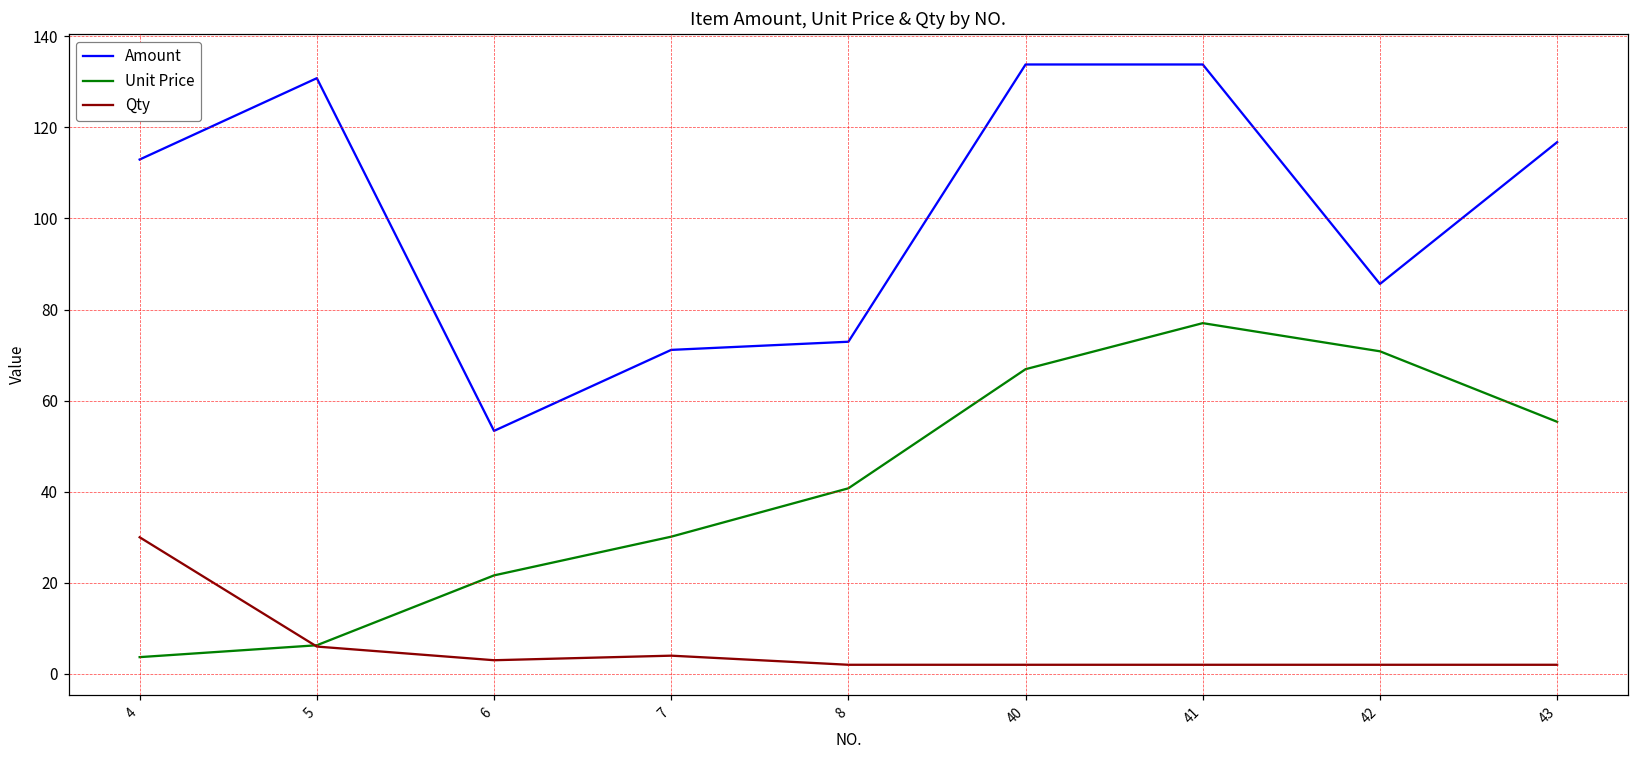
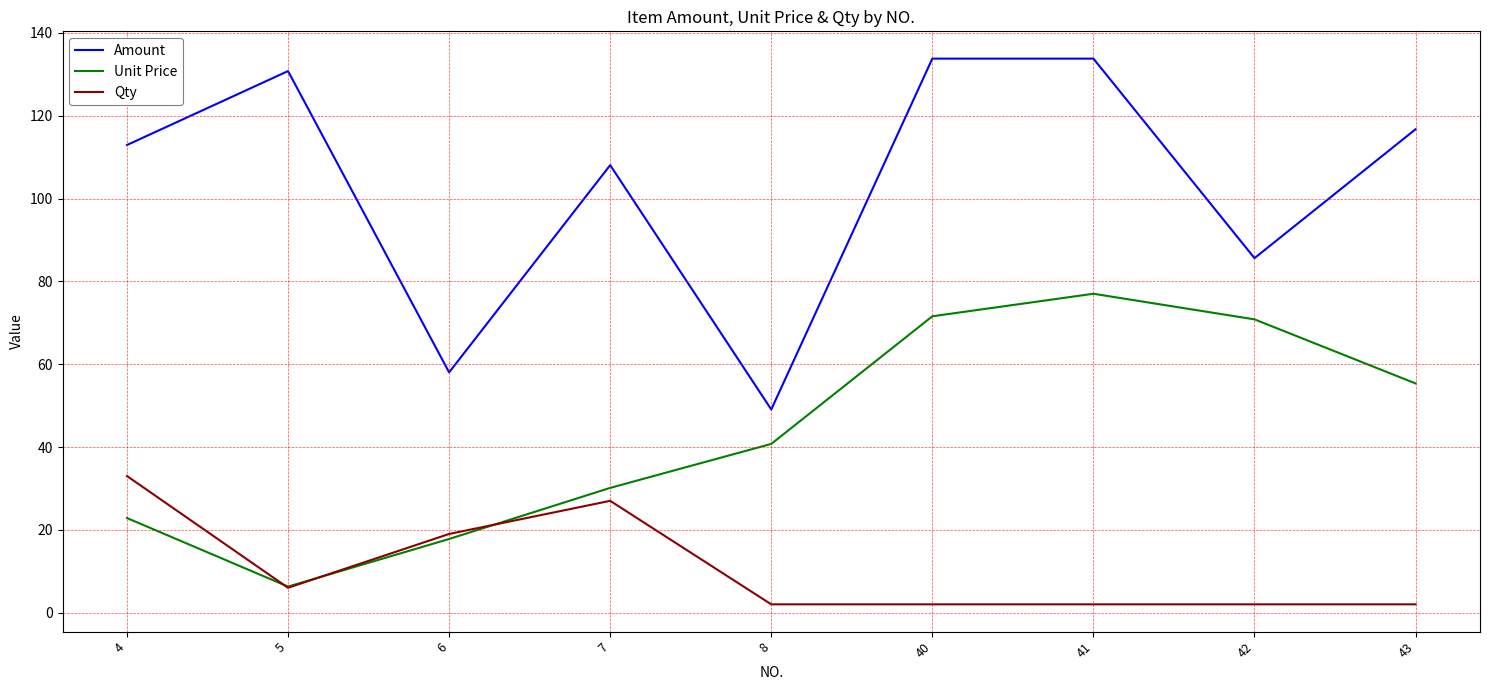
  {
    "Amount": {
      "4": 113,
      "5": 131,
-     "6": 53,
-     "7": 71,
-     "8": 73,
+     "6": 58,
+     "7": 108,
+     "8": 49,
      "40": 134,
      "41": 134,
      "42": 86,
      "43": 117
    },
    "Unit Price": {
-     "4": 4,
-     "6": 22,
+     "4": 23,
+     "6": 18,
      "7": 30,
      "8": 41,
-     "40": 67,
+     "40": 72,
      "41": 77,
      "42": 71,
      "43": 55
    },
    "Qty": {
-     "4": 30,
-     "6": 3,
-     "7": 4,
+     "4": 33,
+     "6": 19,
+     "7": 27,
      "8": 2,
      "40": 2,
      "41": 2,
      "42": 2,
      "43": 2
    }
  }
